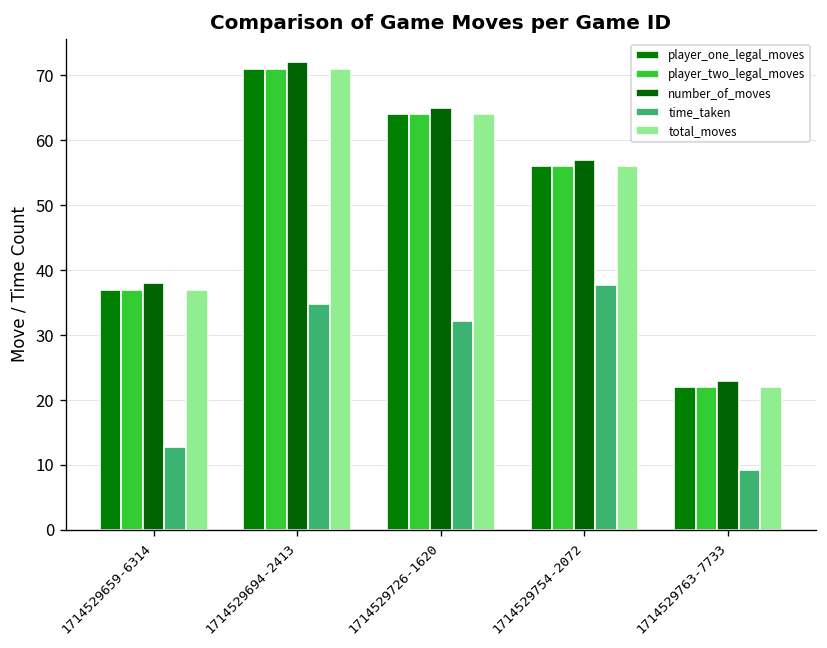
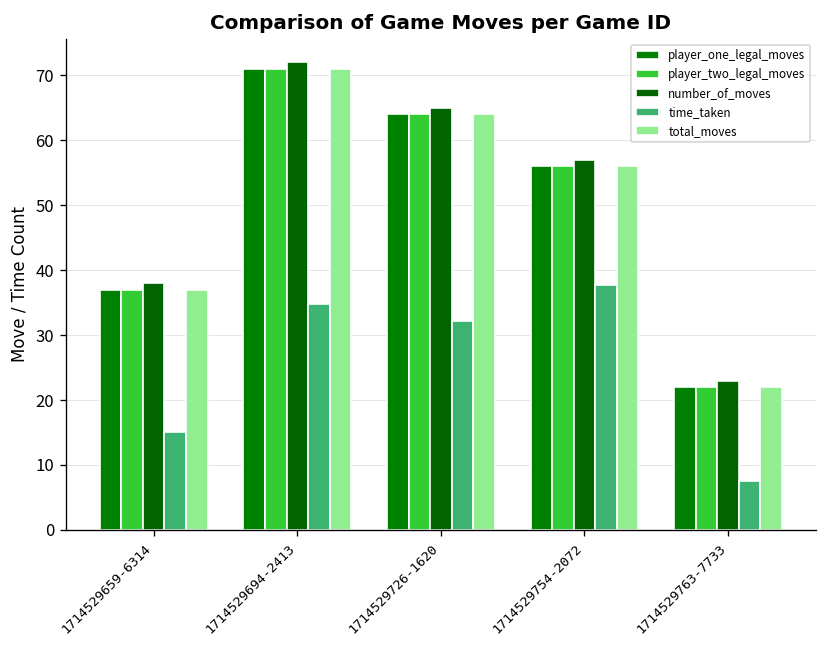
  {
    "player_two_legal_moves": {
      "1714529659-6314": 37,
      "1714529694-2413": 71,
      "1714529726-1620": 64,
      "1714529754-2072": 56,
      "1714529763-7733": 22
    },
    "time_taken": {
-     "1714529659-6314": 13,
+     "1714529659-6314": 15,
      "1714529694-2413": 35,
      "1714529726-1620": 32,
      "1714529754-2072": 38,
-     "1714529763-7733": 9
+     "1714529763-7733": 8
    },
    "total_moves": {
      "1714529659-6314": 37,
      "1714529694-2413": 71,
      "1714529726-1620": 64,
      "1714529754-2072": 56,
      "1714529763-7733": 22
    }
  }
